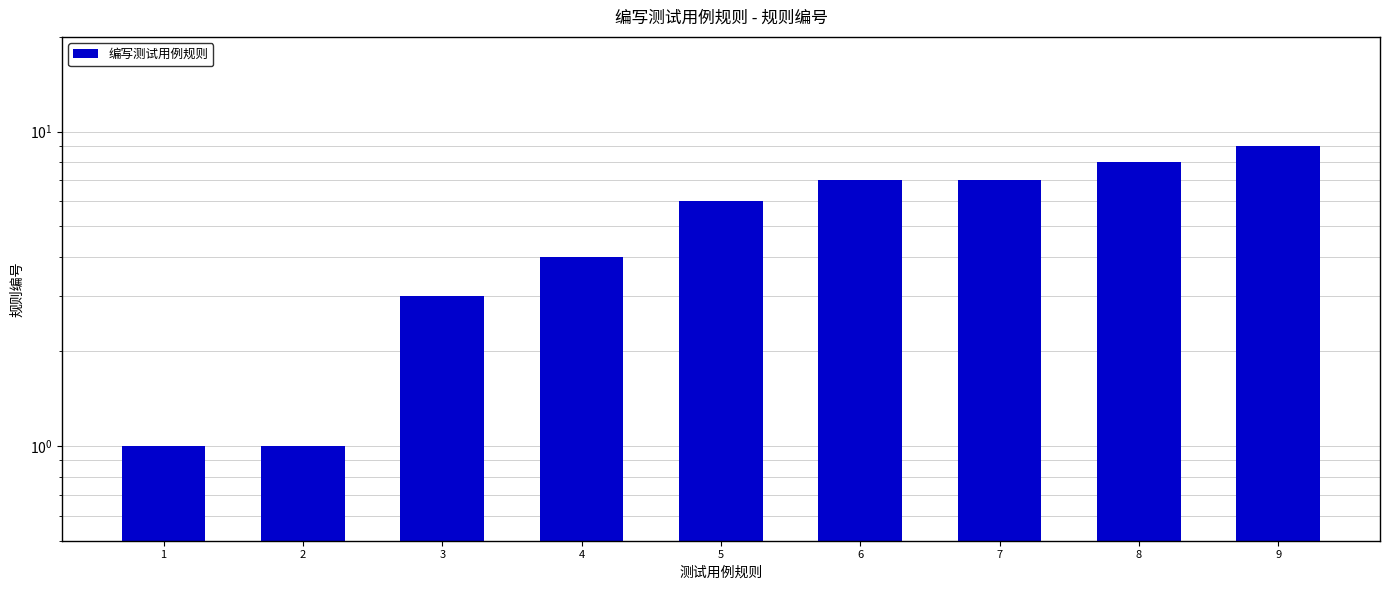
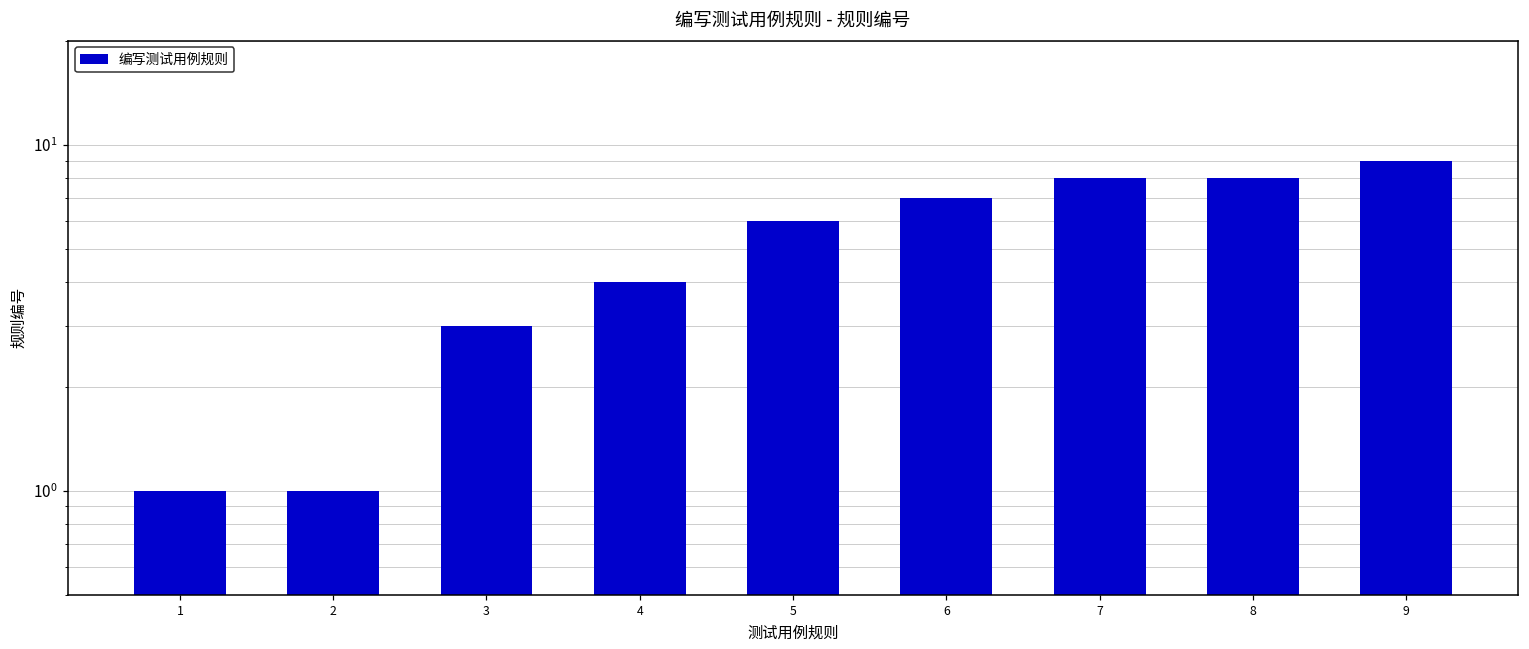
  {
    "1": 1,
    "2": 1,
    "3": 3,
    "4": 4,
    "5": 6,
    "6": 7,
-   "7": 7,
+   "7": 8,
    "8": 8,
    "9": 9
  }
